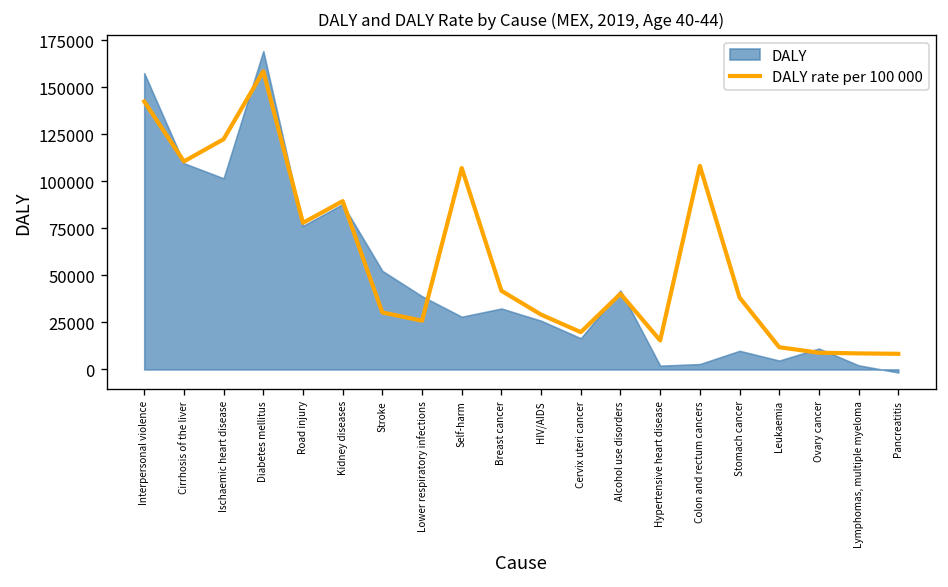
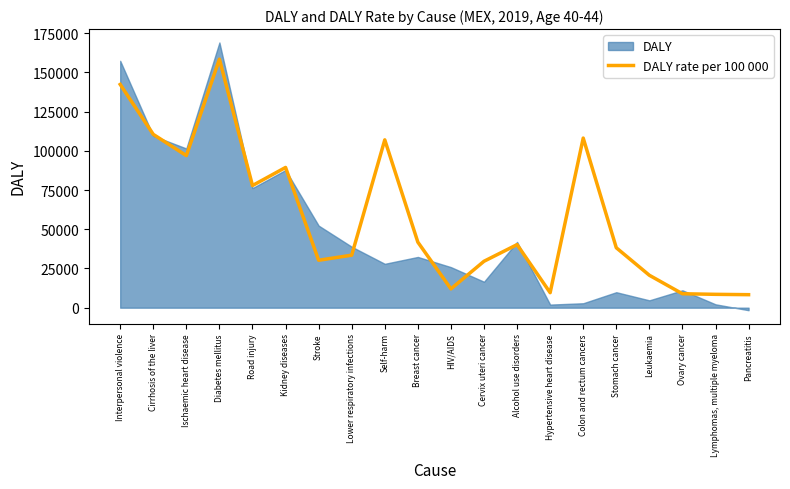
  {
    "DALY rate per 100 000": {
      "Interpersonal violence": 142000,
-     "Ischaemic heart disease": 122000,
+     "Ischaemic heart disease": 97000,
      "Diabetes mellitus": 158000,
      "Road injury": 78000,
      "Kidney diseases": 89000,
      "Stroke": 30000,
-     "Lower respiratory infections": 26000,
+     "Lower respiratory infections": 33000,
      "Self-harm": 107000,
      "Breast cancer": 42000,
-     "HIV/AIDS": 29000,
-     "Cervix uteri cancer": 20000,
+     "HIV/AIDS": 12000,
+     "Cervix uteri cancer": 30000,
      "Alcohol use disorders": 40000,
-     "Hypertensive heart disease": 15000,
+     "Hypertensive heart disease": 10000,
      "Colon and rectum cancers": 108000,
      "Stomach cancer": 38000,
-     "Leukaemia": 12000,
+     "Leukaemia": 21000,
      "Ovary cancer": 9000,
      "Lymphomas, multiple myeloma": 9000,
      "Pancreatitis": 8000
    },
    "DALY": {
      "Interpersonal violence": 157000,
      "Ischaemic heart disease": 102000,
      "Diabetes mellitus": 169000,
      "Road injury": 76000,
      "Kidney diseases": 88000,
      "Stroke": 52000,
      "Lower respiratory infections": 39000,
      "Self-harm": 28000,
      "Breast cancer": 32000,
      "HIV/AIDS": 26000,
      "Cervix uteri cancer": 17000,
      "Alcohol use disorders": 42000,
      "Hypertensive heart disease": 2000,
      "Colon and rectum cancers": 3000,
      "Stomach cancer": 10000,
      "Leukaemia": 5000,
      "Ovary cancer": 11000,
      "Lymphomas, multiple myeloma": 2000
    }
  }
